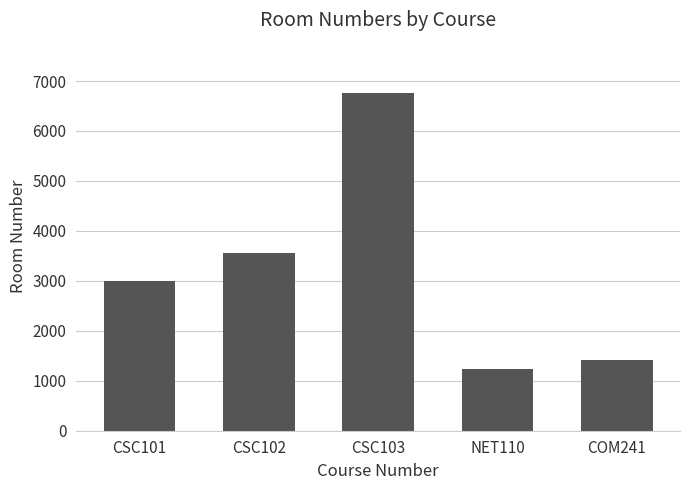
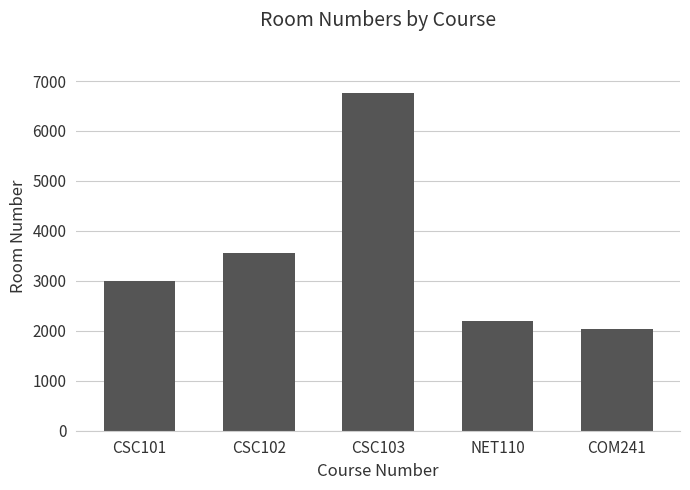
  {
    "CSC101": 3000,
    "CSC102": 3600,
    "CSC103": 6800,
-   "NET110": 1200,
-   "COM241": 1400
+   "NET110": 2200,
+   "COM241": 2000
  }
